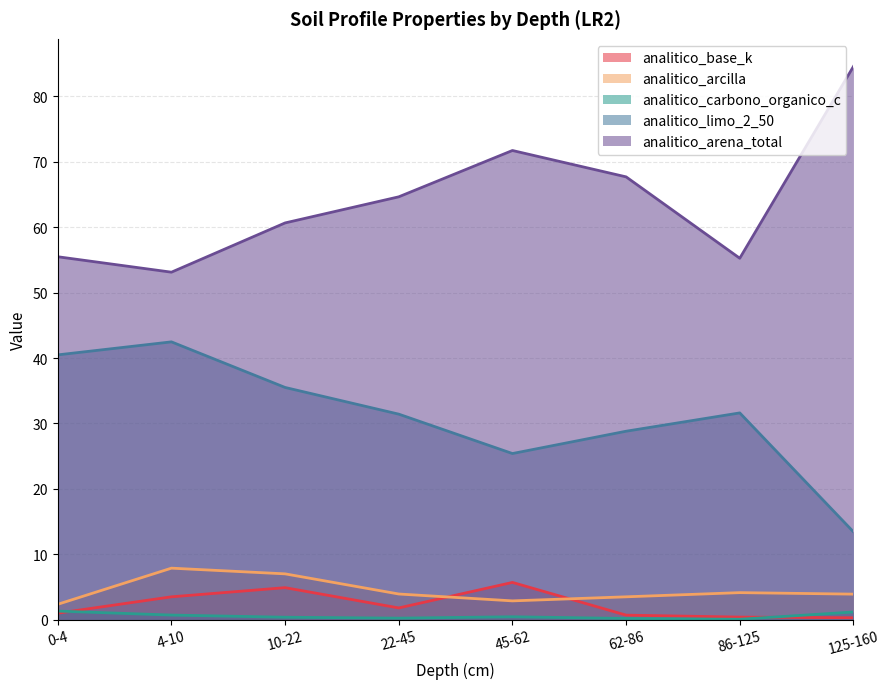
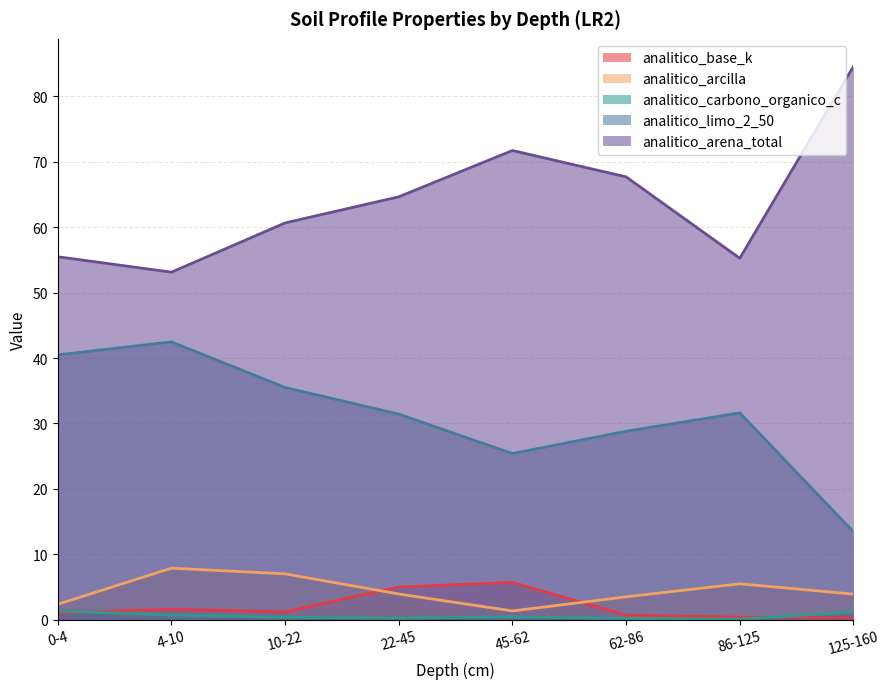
  {
    "analitico_base_k": {
-     "4-10": 4,
-     "10-22": 5,
-     "22-45": 2,
+     "4-10": 2,
+     "10-22": 1,
+     "22-45": 5,
      "45-62": 6,
      "62-86": 1,
      "125-160": 0
    },
    "analitico_arcilla": {
      "0-4": 2,
      "4-10": 8,
      "10-22": 7,
      "22-45": 4,
-     "45-62": 3,
+     "45-62": 1,
      "62-86": 4,
-     "86-125": 4,
+     "86-125": 5,
      "125-160": 4
    }
  }
